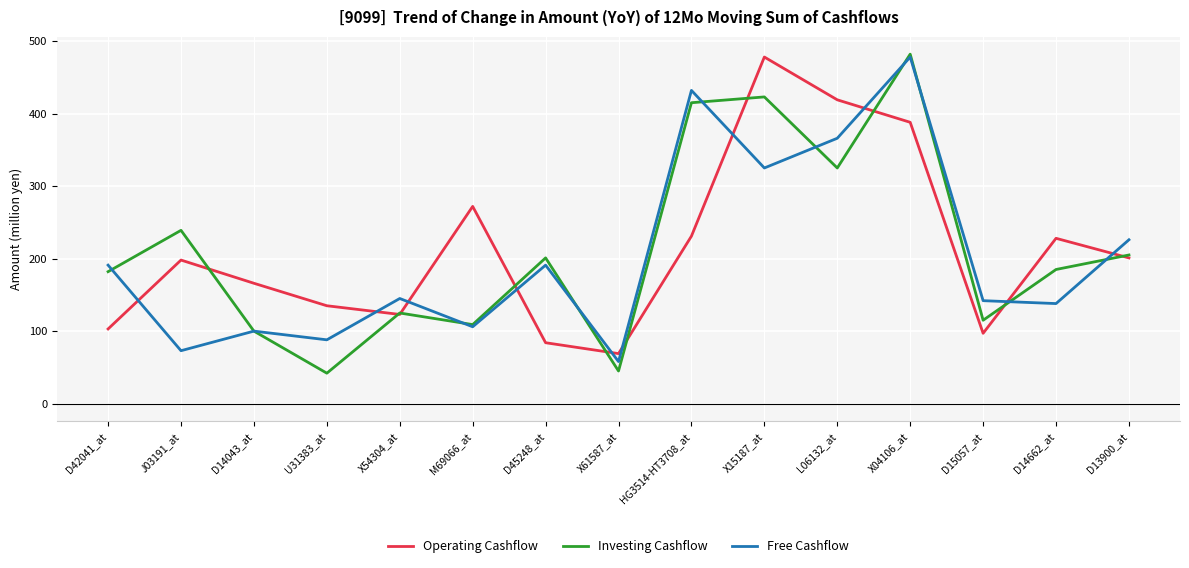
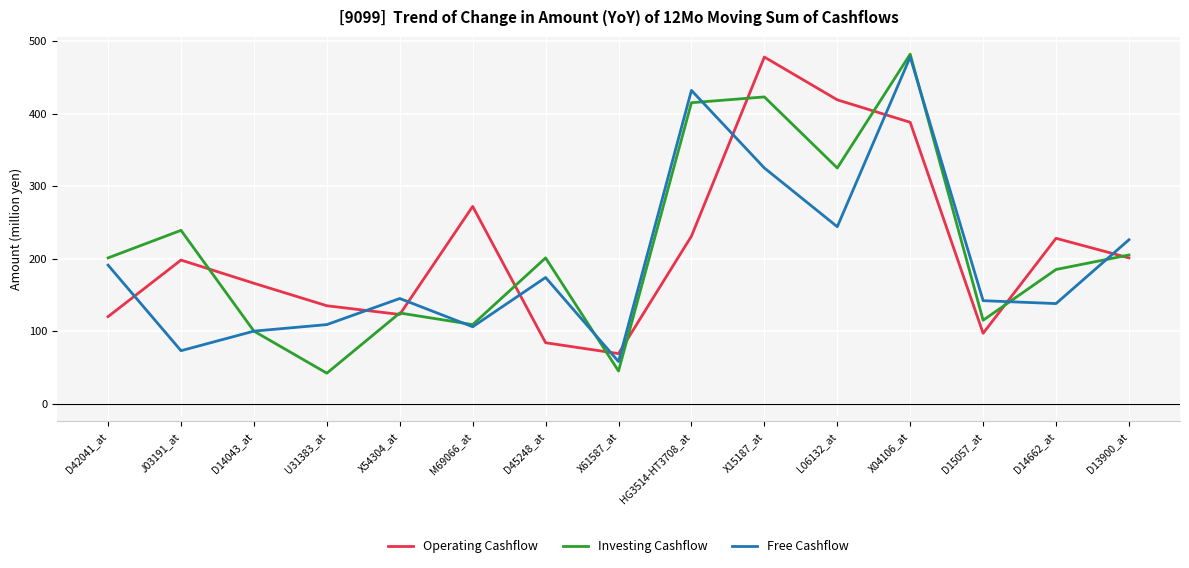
  {
    "Operating Cashflow": {
-     "D42041_at": 100,
+     "D42041_at": 120,
      "J03191_at": 200,
      "D14043_at": 170,
      "U31383_at": 140,
      "M69066_at": 270,
      "D45248_at": 80,
      "X61587_at": 70,
      "HG3514-HT3708_at": 230,
      "X15187_at": 480,
      "L06132_at": 420,
      "X04106_at": 390,
      "D15057_at": 100,
      "D14662_at": 230,
      "D13900_at": 200
    },
    "Investing Cashflow": {
-     "D42041_at": 180,
+     "D42041_at": 200,
      "J03191_at": 240,
      "U31383_at": 40,
      "D45248_at": 200,
      "X61587_at": 50,
      "HG3514-HT3708_at": 420,
      "X15187_at": 420,
      "L06132_at": 330,
      "X04106_at": 480,
      "D15057_at": 120,
      "D14662_at": 190,
      "D13900_at": 210
    },
    "Free Cashflow": {
      "D42041_at": 190,
      "J03191_at": 70,
-     "U31383_at": 90,
+     "U31383_at": 110,
      "X54304_at": 150,
-     "D45248_at": 190,
+     "D45248_at": 170,
      "X61587_at": 60,
      "HG3514-HT3708_at": 430,
      "X15187_at": 330,
-     "L06132_at": 370,
+     "L06132_at": 240,
      "X04106_at": 480,
      "D15057_at": 140,
      "D14662_at": 140,
      "D13900_at": 230
    }
  }
